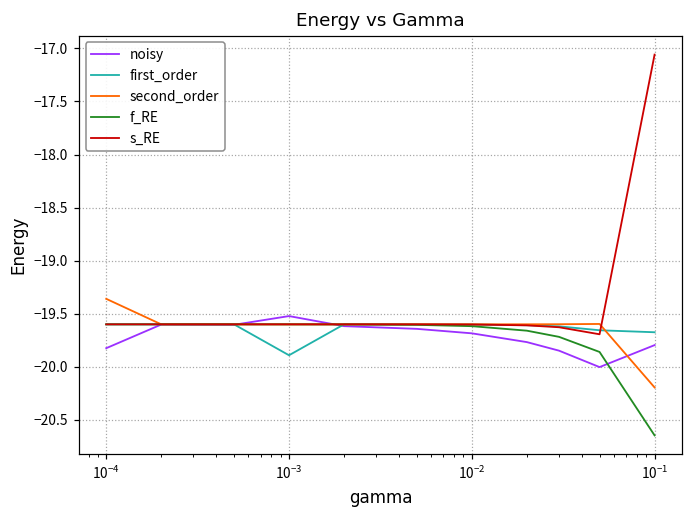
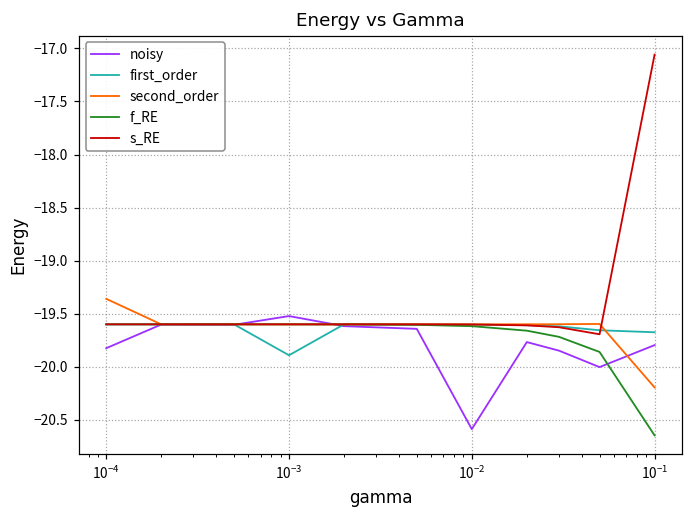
  {
    "noisy": {
      "10^-4": -19.8,
      "10^-3": -19.5,
-     "10^-2": -19.7,
+     "10^-2": -20.6,
      "10^-1": -19.8
    },
    "first_order": {
      "10^-3": -19.9,
      "10^-1": -19.7
    },
    "second_order": {
      "10^-4": -19.4,
      "10^-1": -20.2
    },
    "f_RE": {
      "10^-1": -20.6
    },
    "s_RE": {
      "10^-1": -17.1
    }
  }
